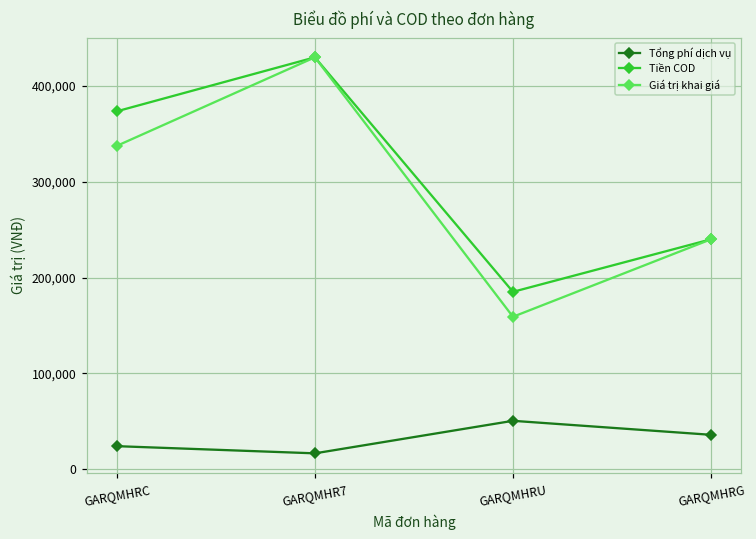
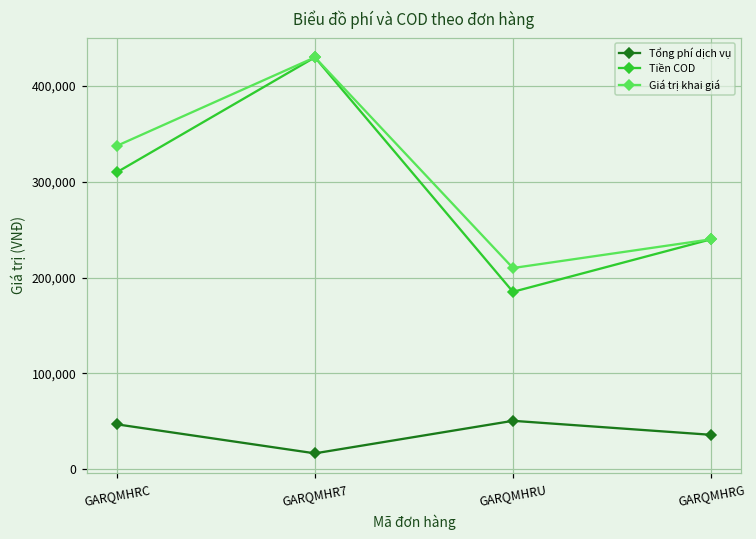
  {
    "Tổng phí dịch vụ": {
-     "GARQMHRC": "20,000",
+     "GARQMHRC": "50,000",
      "GARQMHR7": "20,000",
      "GARQMHRU": "50,000",
      "GARQMHRG": "40,000"
    },
    "Tiền COD": {
-     "GARQMHRC": "370,000",
+     "GARQMHRC": "310,000",
      "GARQMHRU": "190,000"
    },
    "Giá trị khai giá": {
      "GARQMHRC": "340,000",
-     "GARQMHRU": "160,000"
+     "GARQMHRU": "210,000"
    }
  }
